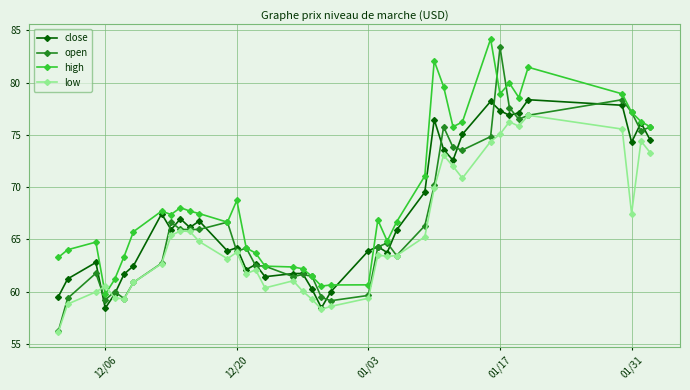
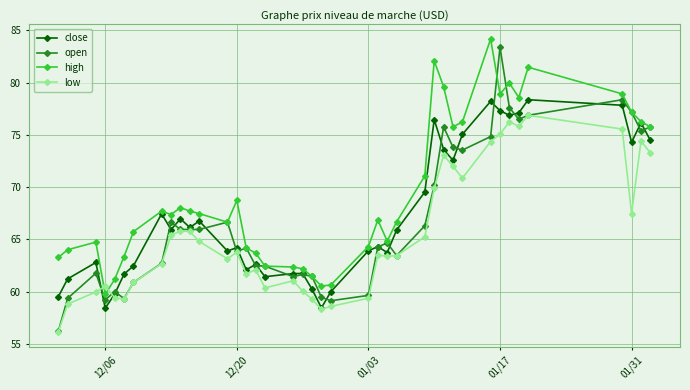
  {
    "close": {
      "12/06": 58.4,
      "12/20": 64.2,
      "01/03": 63.9,
      "01/17": 77.3,
      "01/31": 74.3
    },
    "open": {
      "12/06": 59.2,
      "01/03": 59.6,
      "01/17": 83.4
    },
    "high": {
      "12/06": 59.7,
      "12/20": 68.7,
-     "01/03": 60.6,
+     "01/03": 64.3,
      "01/17": 78.9
    },
    "low": {
      "12/06": 60.5,
      "01/03": 59.4,
      "01/17": 75.1,
      "01/31": 67.5
    }
  }
